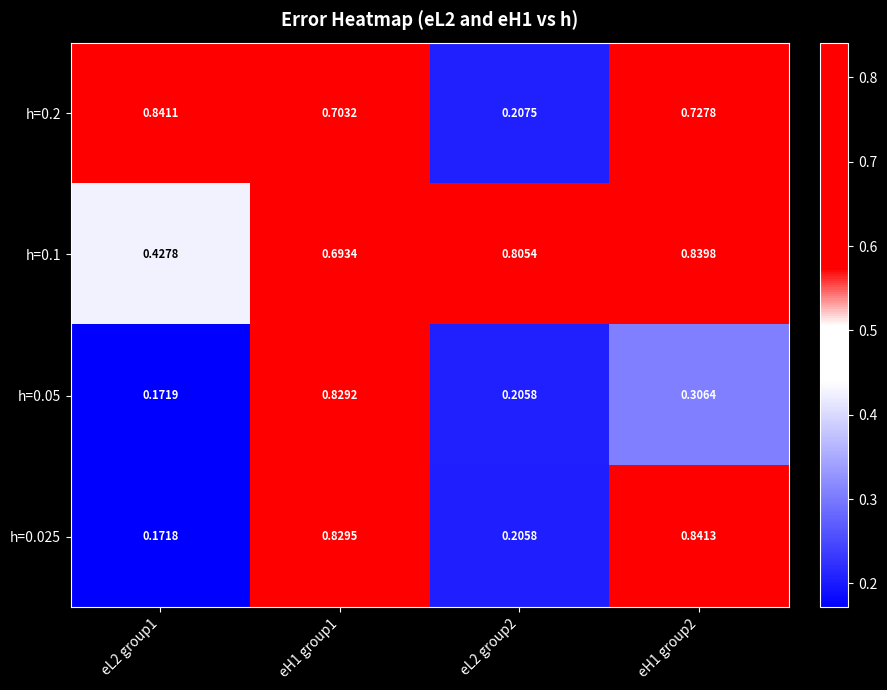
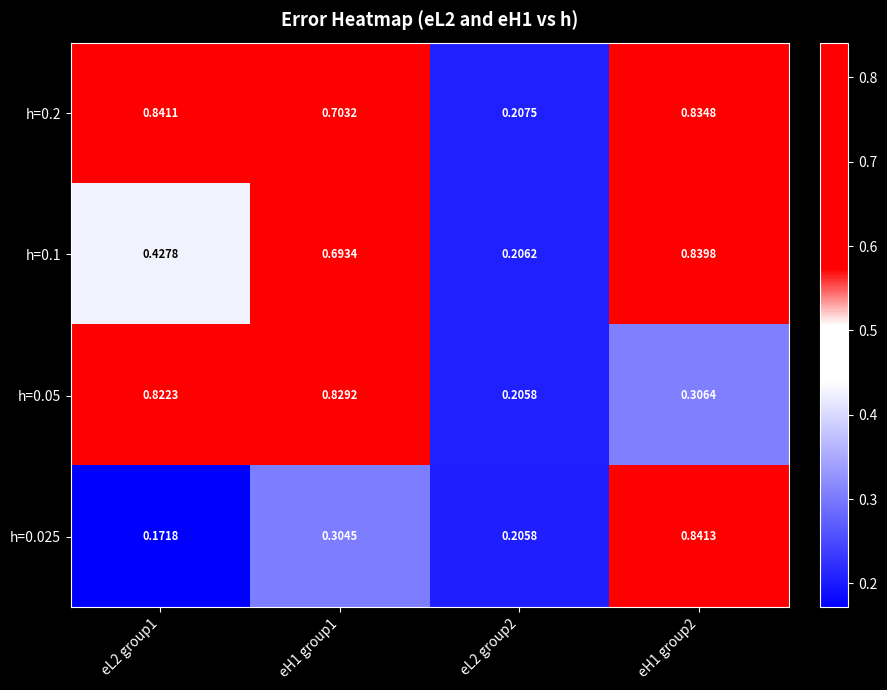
  {
    "h=0.2": {
      "eL2 group1": 0.8411,
      "eH1 group1": 0.7032,
      "eL2 group2": 0.2075,
-     "eH1 group2": 0.7278
+     "eH1 group2": 0.8348
    },
    "h=0.1": {
      "eL2 group1": 0.4278,
      "eH1 group1": 0.6934,
-     "eL2 group2": 0.8054,
+     "eL2 group2": 0.2062,
      "eH1 group2": 0.8398
    },
    "h=0.05": {
-     "eL2 group1": 0.1719,
+     "eL2 group1": 0.8223,
      "eH1 group1": 0.8292,
      "eL2 group2": 0.2058,
      "eH1 group2": 0.3064
    },
    "h=0.025": {
      "eL2 group1": 0.1718,
-     "eH1 group1": 0.8295,
+     "eH1 group1": 0.3045,
      "eL2 group2": 0.2058,
      "eH1 group2": 0.8413
    }
  }
